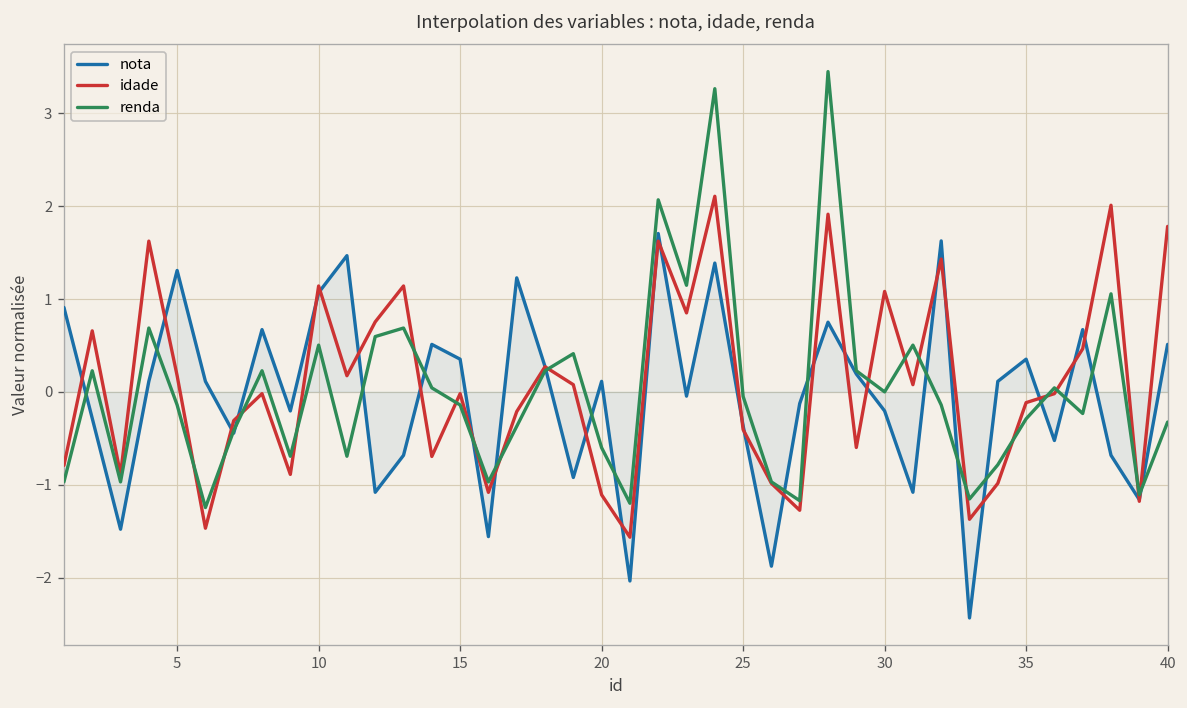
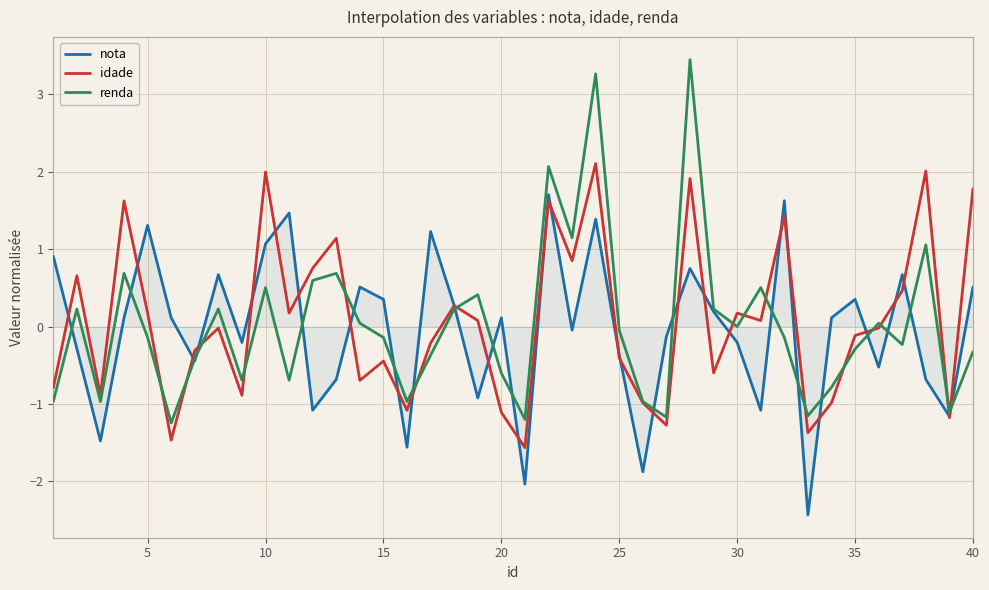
  {
    "idade": {
      "5": 0.2,
-     "10": 1.1,
-     "15": 0.0,
+     "10": 2.0,
+     "15": -0.4,
      "20": -1.1,
      "25": -0.4,
-     "30": 1.1,
+     "30": 0.2,
      "35": -0.1,
      "40": 1.8
    },
    "renda": {
      "5": -0.1,
      "10": 0.5,
      "15": -0.1,
      "20": -0.6,
      "25": 0.0,
      "35": -0.3,
      "40": -0.3
    }
  }
